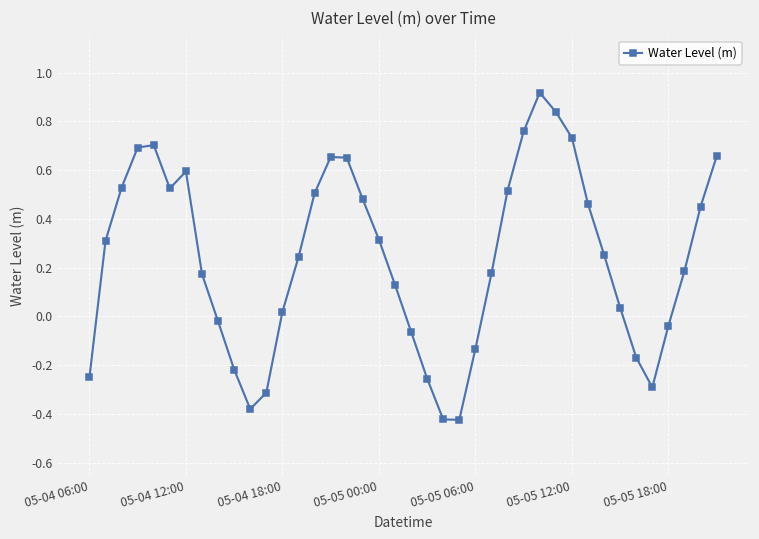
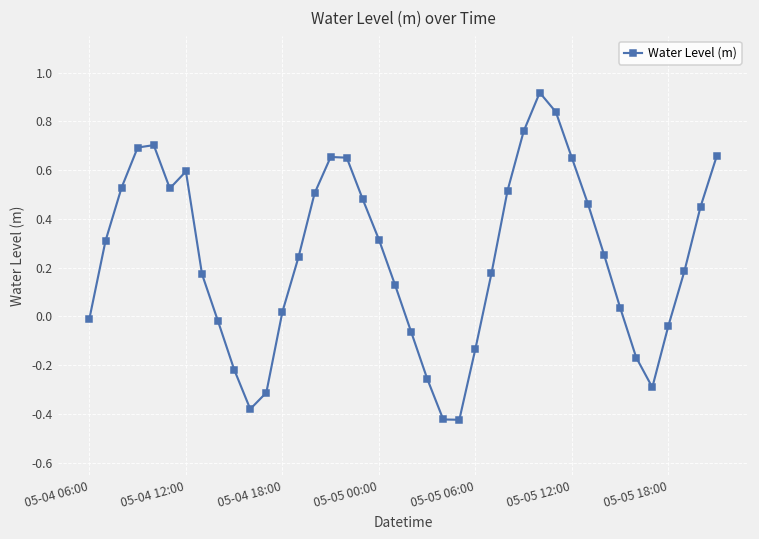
  {
-   "05-04 06:00": -0.25,
+   "05-04 06:00": -0.01,
    "05-04 12:00": 0.59,
    "05-04 18:00": 0.02,
    "05-05 00:00": 0.31,
    "05-05 06:00": -0.13,
-   "05-05 12:00": 0.73,
+   "05-05 12:00": 0.65,
    "05-05 18:00": -0.04
  }
